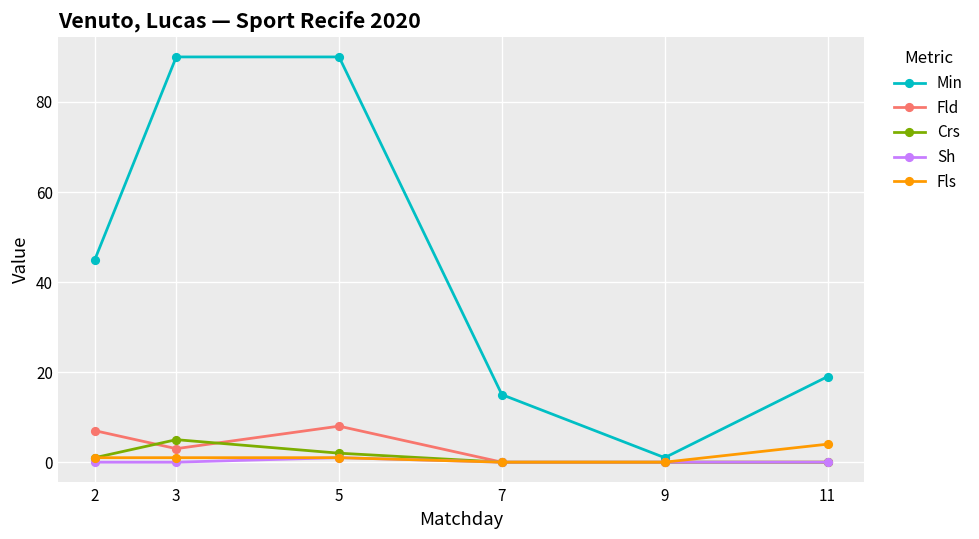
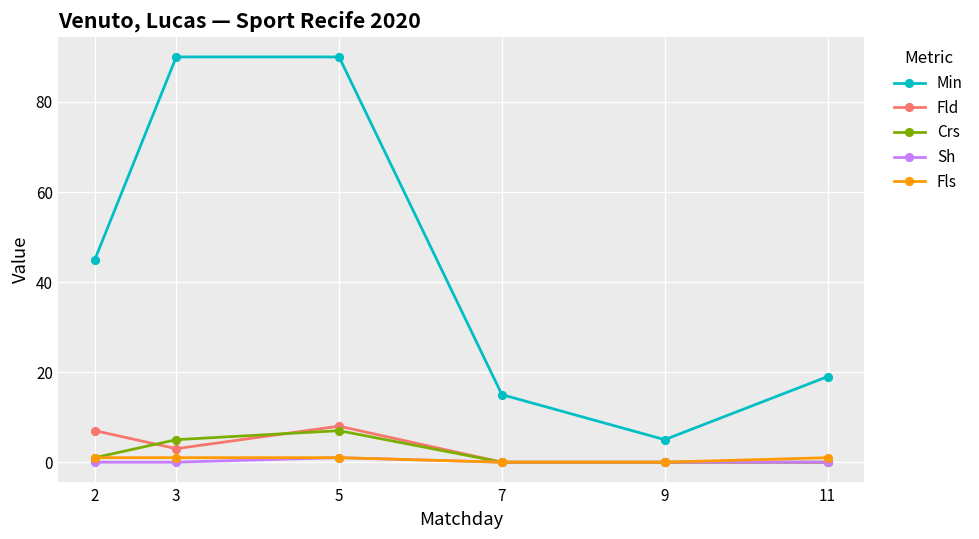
  {
    "Min": {
      "2": 45,
      "3": 90,
      "5": 90,
      "7": 15,
-     "9": 1,
+     "9": 5,
      "11": 19
    },
    "Fld": {
      "2": 7,
      "3": 3,
      "5": 8
    },
    "Crs": {
      "3": 5,
-     "5": 2
+     "5": 7
    },
    "Sh": {
      "2": 0,
      "3": 0
    },
    "Fls": {
      "3": 1,
-     "11": 4
+     "11": 1
    }
  }
